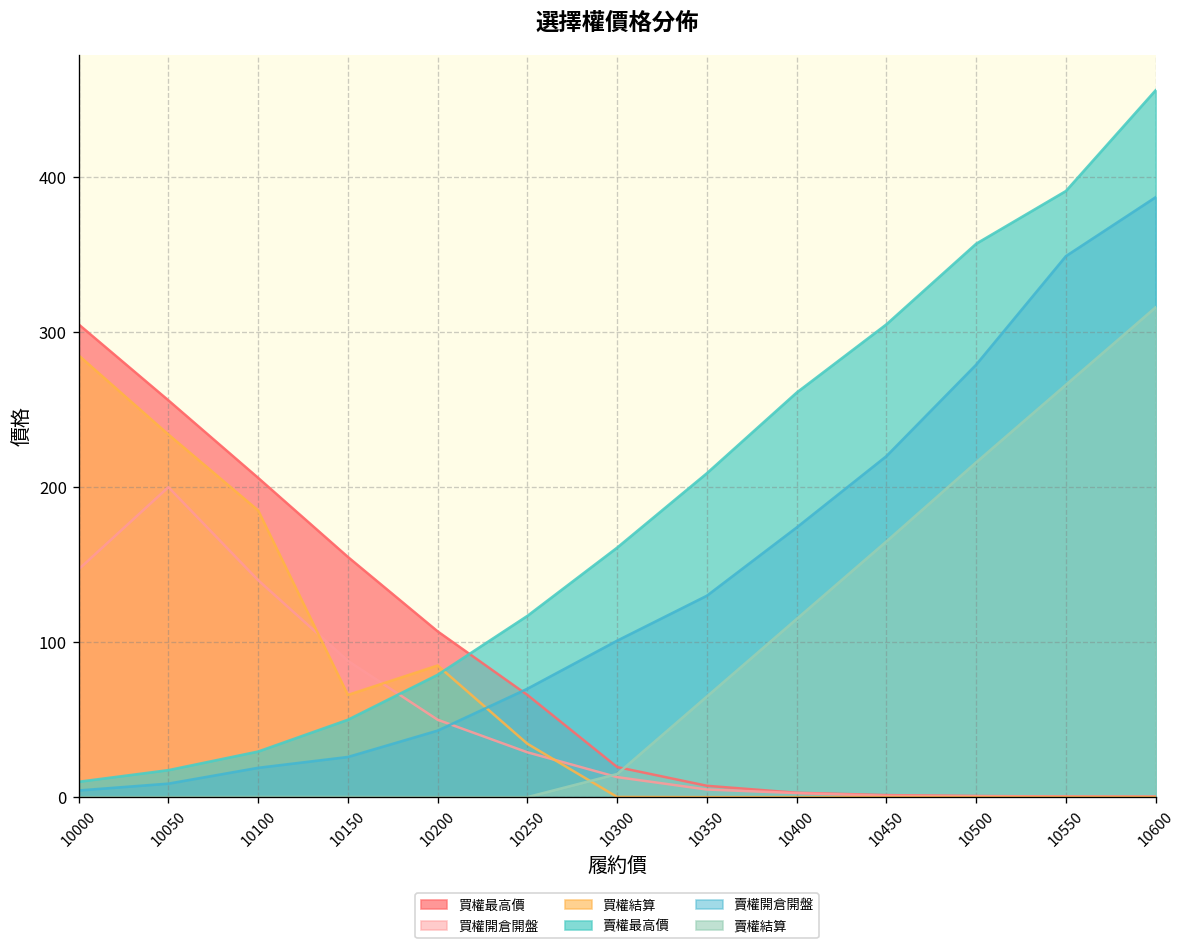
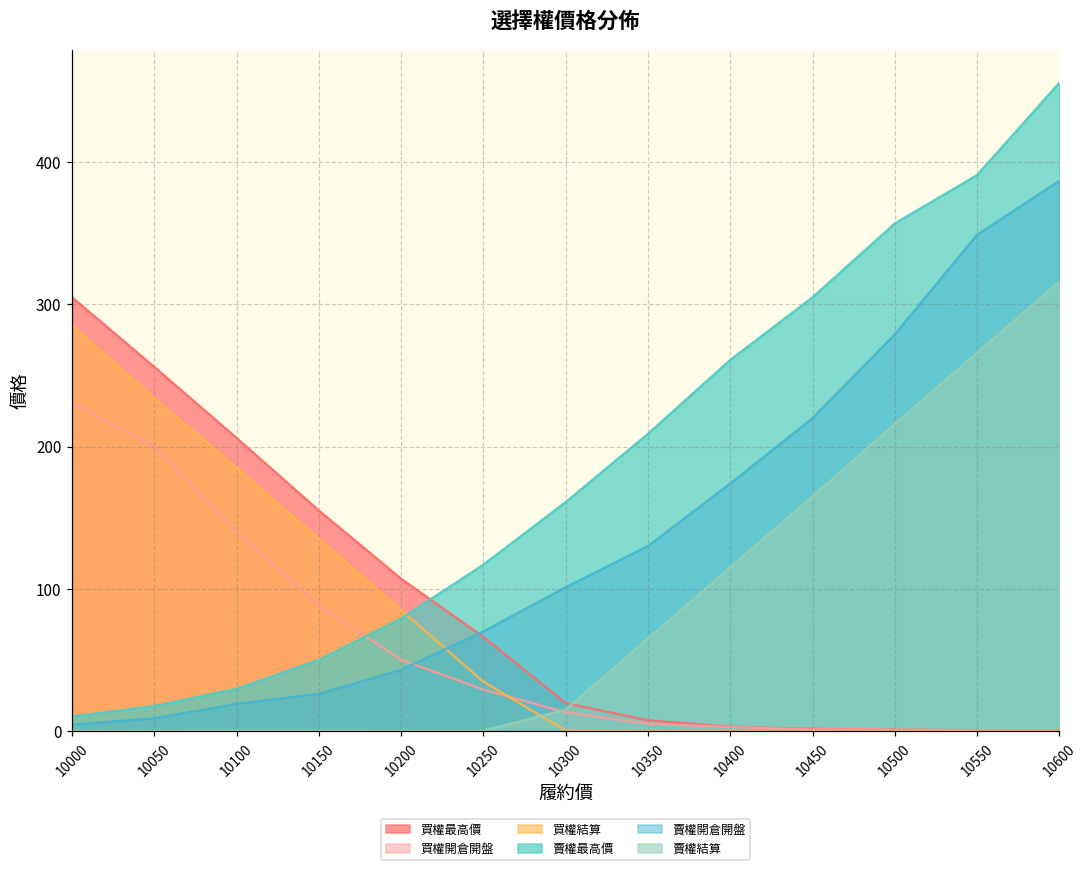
  {
    "買權最高價": {
      "10000": 305,
      "10050": 256,
      "10100": 206,
      "10150": 155,
      "10200": 107,
      "10250": 66,
      "10300": 20,
      "10350": 7
    },
    "買權開倉開盤": {
-     "10000": 147,
+     "10000": 231,
      "10050": 200,
      "10100": 140,
      "10150": 88,
      "10200": 50,
      "10250": 29,
      "10300": 13,
      "10350": 5
    },
    "買權結算": {
      "10000": 285,
      "10050": 234,
      "10100": 185,
-     "10150": 66,
+     "10150": 135,
      "10200": 85,
      "10250": 35,
      "10300": 0,
      "10350": 0,
      "10400": 0
    }
  }
